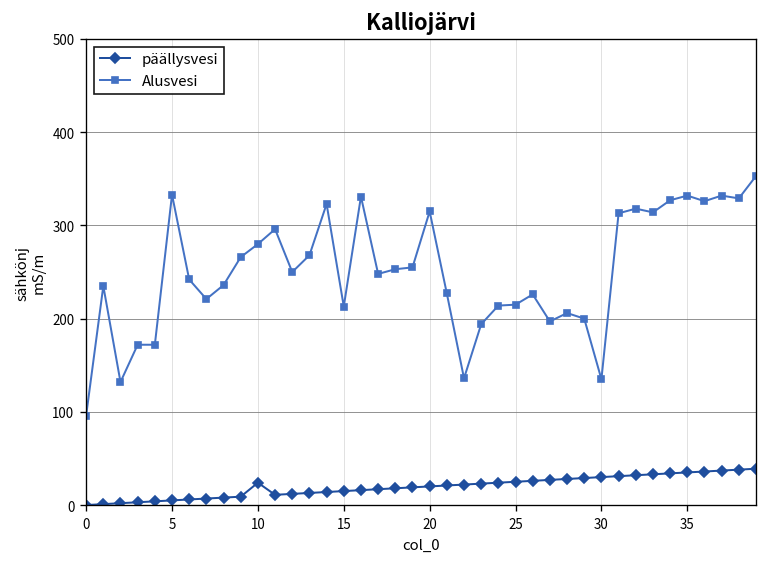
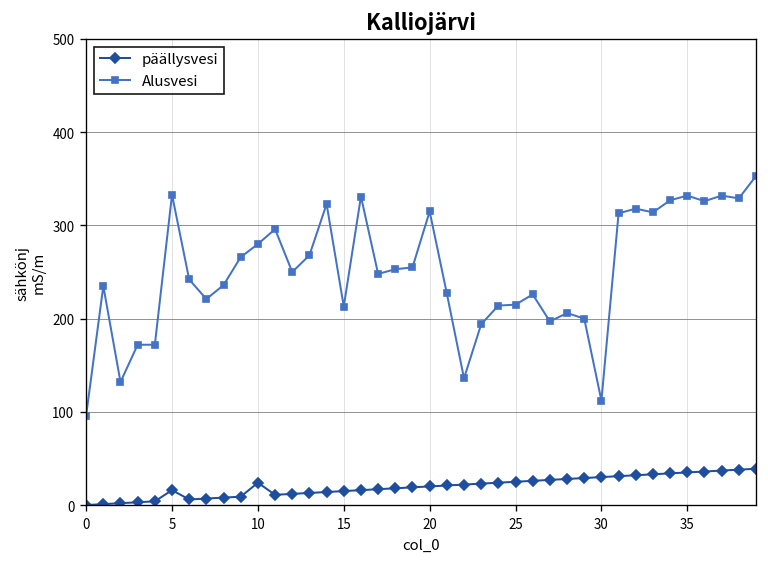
  {
    "päällysvesi": {
      "0": 0,
-     "5": 10,
+     "5": 20,
      "10": 20,
      "15": 20,
      "20": 20,
      "25": 30,
      "30": 30,
      "35": 40
    },
    "Alusvesi": {
      "0": 100,
      "5": 330,
      "10": 280,
      "15": 210,
      "20": 320,
      "25": 220,
-     "30": 140,
+     "30": 110,
      "35": 330
    }
  }
